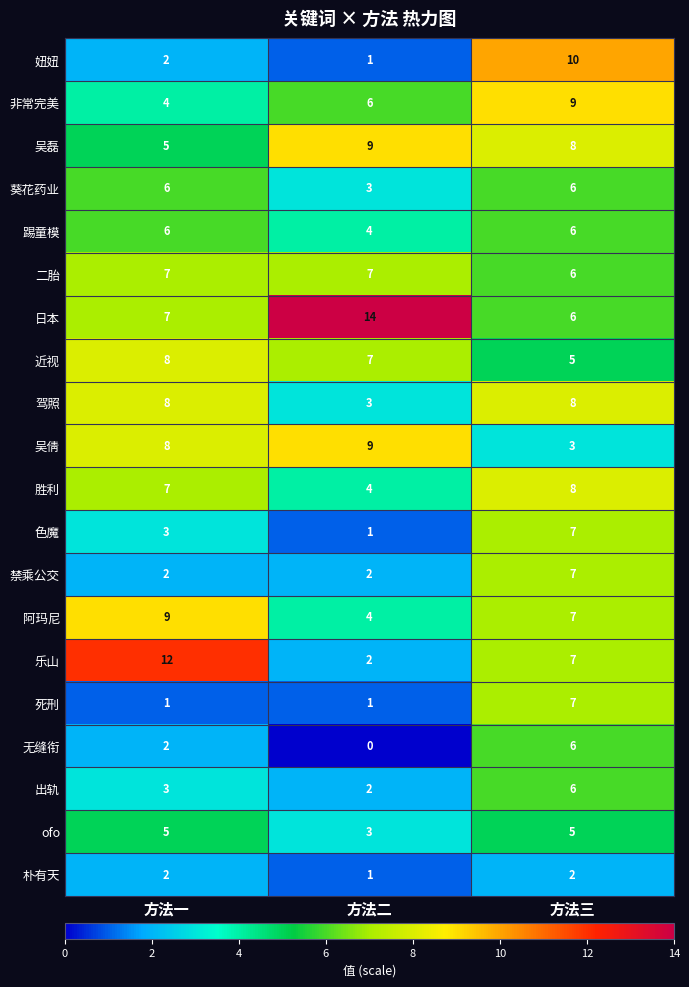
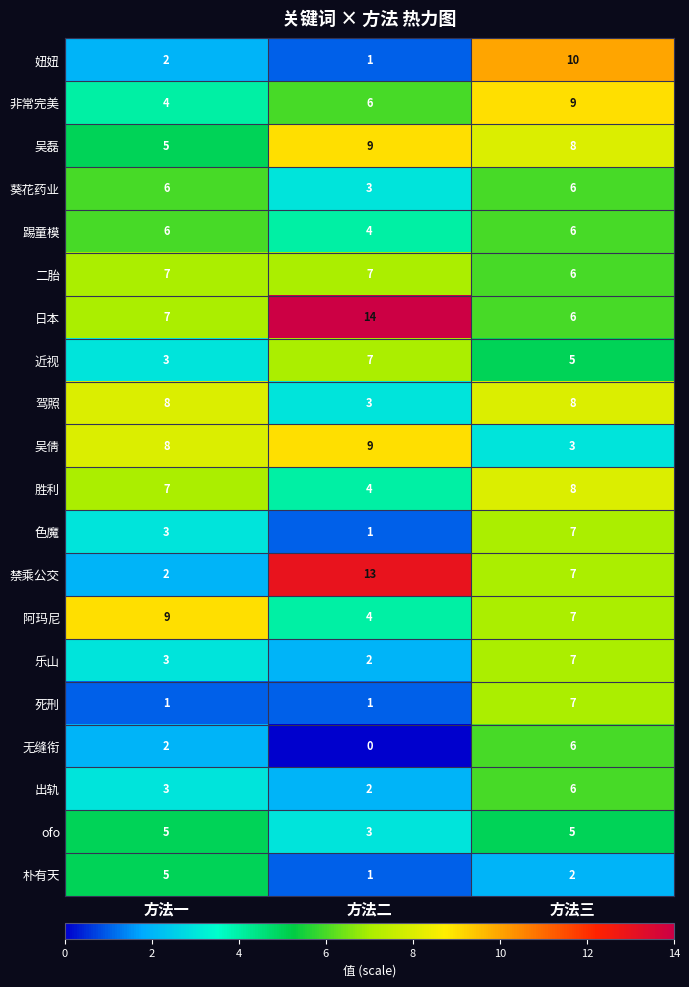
  {
    "妞妞": {
      "方法一": 2,
      "方法二": 1,
      "方法三": 10
    },
    "非常完美": {
      "方法一": 4,
      "方法二": 6,
      "方法三": 9
    },
    "吴磊": {
      "方法一": 5,
      "方法二": 9,
      "方法三": 8
    },
    "葵花药业": {
      "方法一": 6,
      "方法二": 3,
      "方法三": 6
    },
    "踢童模": {
      "方法一": 6,
      "方法二": 4,
      "方法三": 6
    },
    "二胎": {
      "方法一": 7,
      "方法二": 7,
      "方法三": 6
    },
    "日本": {
      "方法一": 7,
      "方法二": 14,
      "方法三": 6
    },
    "近视": {
-     "方法一": 8,
+     "方法一": 3,
      "方法二": 7,
      "方法三": 5
    },
    "驾照": {
      "方法一": 8,
      "方法二": 3,
      "方法三": 8
    },
    "吴倩": {
      "方法一": 8,
      "方法二": 9,
      "方法三": 3
    },
    "胜利": {
      "方法一": 7,
      "方法二": 4,
      "方法三": 8
    },
    "色魔": {
      "方法一": 3,
      "方法二": 1,
      "方法三": 7
    },
    "禁乘公交": {
      "方法一": 2,
-     "方法二": 2,
+     "方法二": 13,
      "方法三": 7
    },
    "阿玛尼": {
      "方法一": 9,
      "方法二": 4,
      "方法三": 7
    },
    "乐山": {
-     "方法一": 12,
+     "方法一": 3,
      "方法二": 2,
      "方法三": 7
    },
    "死刑": {
      "方法一": 1,
      "方法二": 1,
      "方法三": 7
    },
    "无缝衔": {
      "方法一": 2,
      "方法二": 0,
      "方法三": 6
    },
    "出轨": {
      "方法一": 3,
      "方法二": 2,
      "方法三": 6
    },
    "ofo": {
      "方法一": 5,
      "方法二": 3,
      "方法三": 5
    },
    "朴有天": {
-     "方法一": 2,
+     "方法一": 5,
      "方法二": 1,
      "方法三": 2
    }
  }
